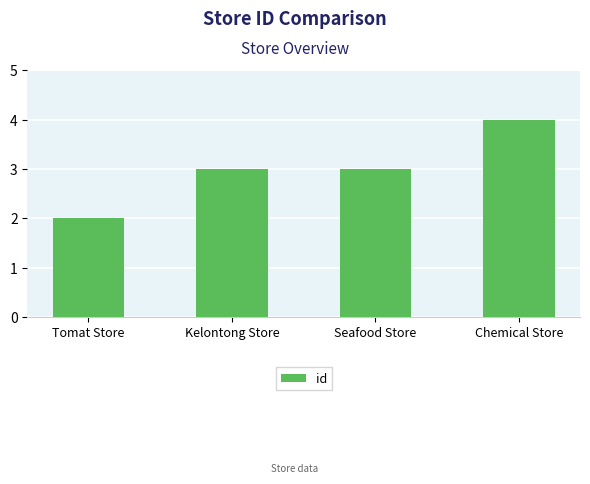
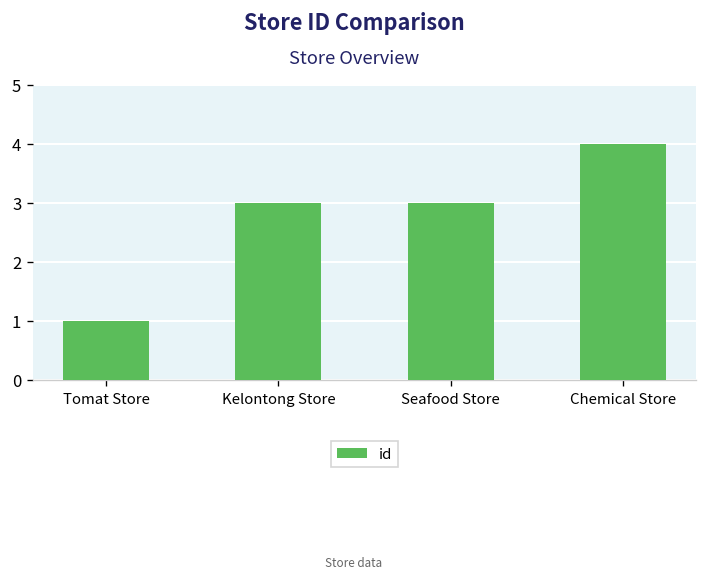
  {
-   "Tomat Store": 2,
+   "Tomat Store": 1,
    "Kelontong Store": 3,
    "Seafood Store": 3,
    "Chemical Store": 4
  }
